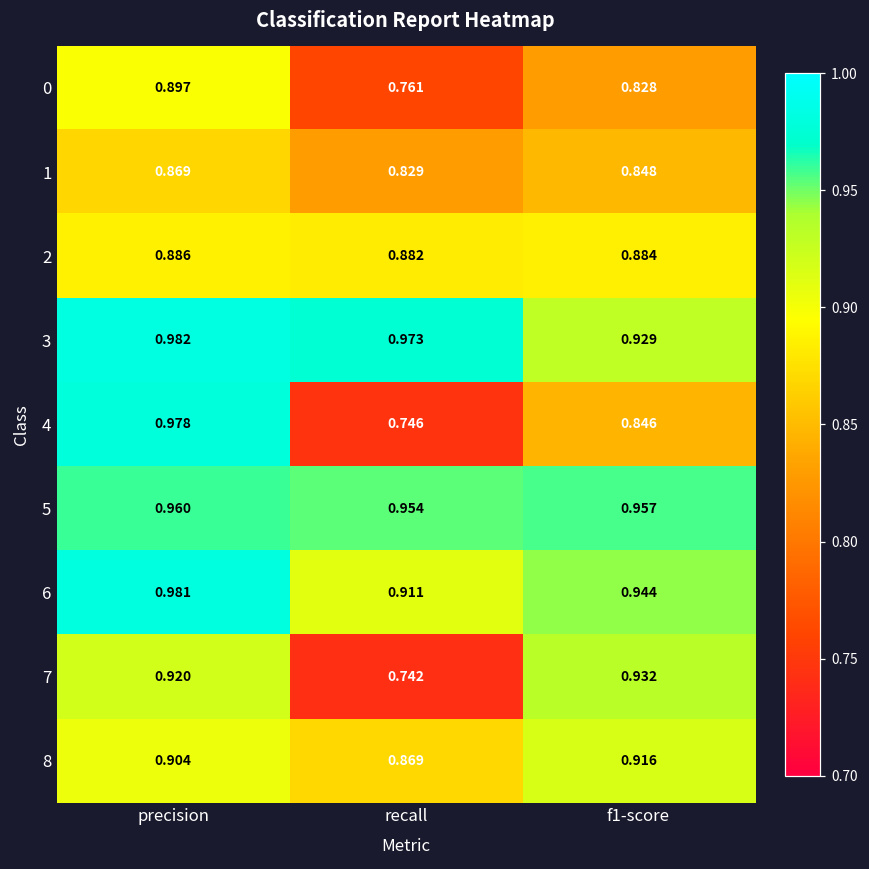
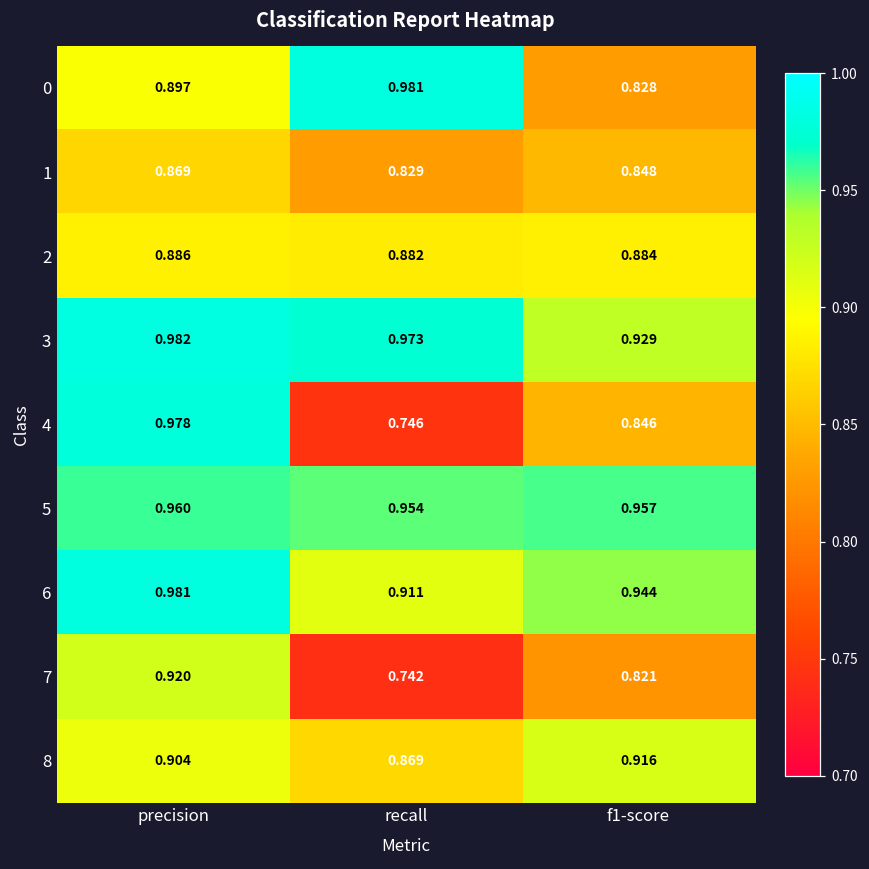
  {
    "0": {
      "precision": 0.897,
-     "recall": 0.761,
+     "recall": 0.981,
      "f1-score": 0.828
    },
    "1": {
      "precision": 0.869,
      "recall": 0.829,
      "f1-score": 0.848
    },
    "2": {
      "precision": 0.886,
      "recall": 0.882,
      "f1-score": 0.884
    },
    "3": {
      "precision": 0.982,
      "recall": 0.973,
      "f1-score": 0.929
    },
    "4": {
      "precision": 0.978,
      "recall": 0.746,
      "f1-score": 0.846
    },
    "5": {
      "precision": 0.960,
      "recall": 0.954,
      "f1-score": 0.957
    },
    "6": {
      "precision": 0.981,
      "recall": 0.911,
      "f1-score": 0.944
    },
    "7": {
      "precision": 0.920,
      "recall": 0.742,
-     "f1-score": 0.932
+     "f1-score": 0.821
    },
    "8": {
      "precision": 0.904,
      "recall": 0.869,
      "f1-score": 0.916
    }
  }
